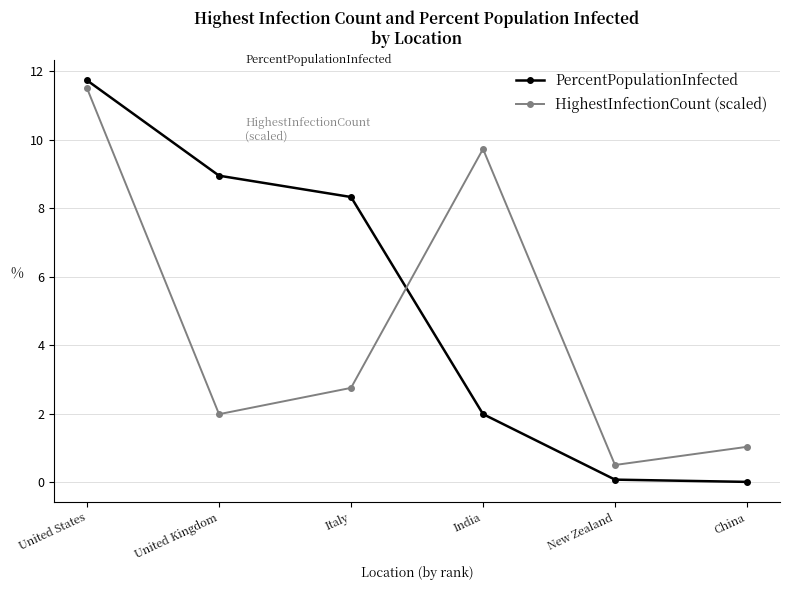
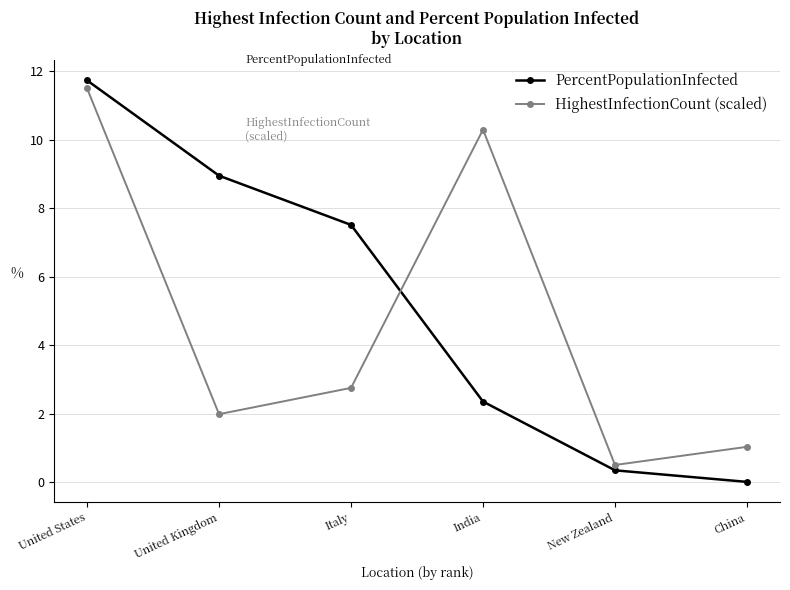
  {
    "PercentPopulationInfected": {
      "United States": 11.7,
      "United Kingdom": 8.9,
-     "Italy": 8.3,
-     "India": 2.0,
-     "New Zealand": 0.1,
+     "Italy": 7.5,
+     "India": 2.4,
+     "New Zealand": 0.3,
      "China": 0.0
    },
    "HighestInfectionCount (scaled)": {
      "United States": 11.5,
      "United Kingdom": 2.0,
      "Italy": 2.8,
-     "India": 9.7,
+     "India": 10.3,
      "New Zealand": 0.5,
      "China": 1.0
    }
  }
